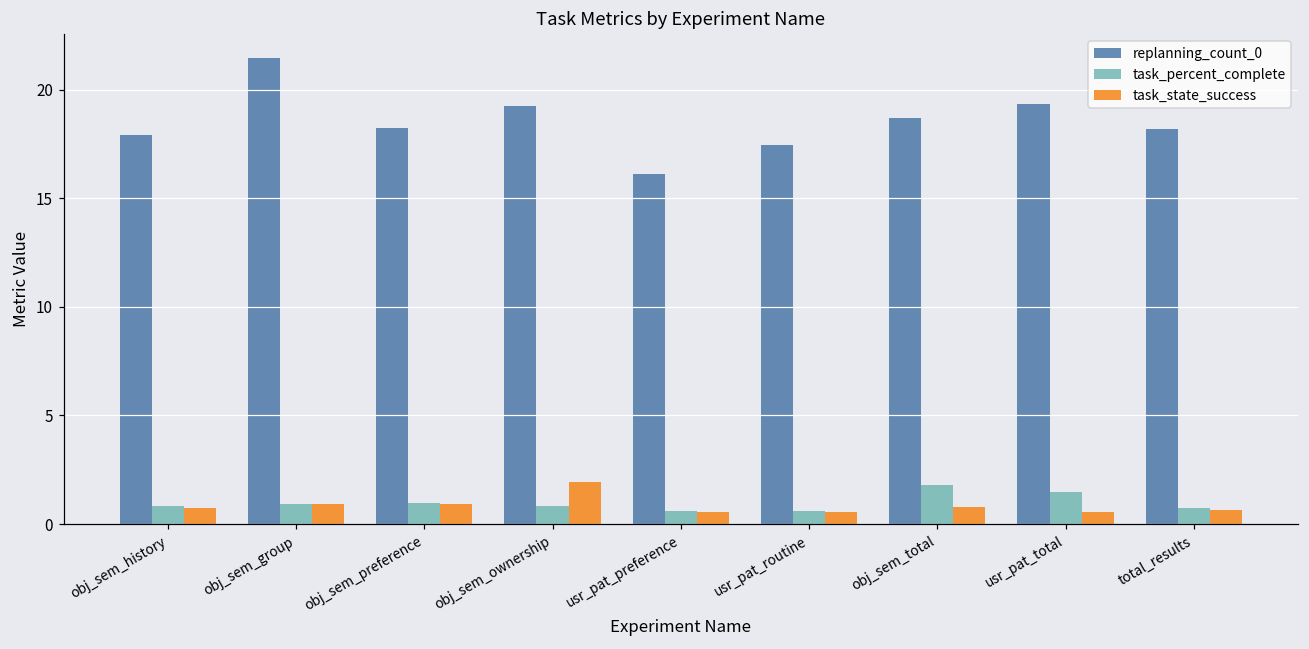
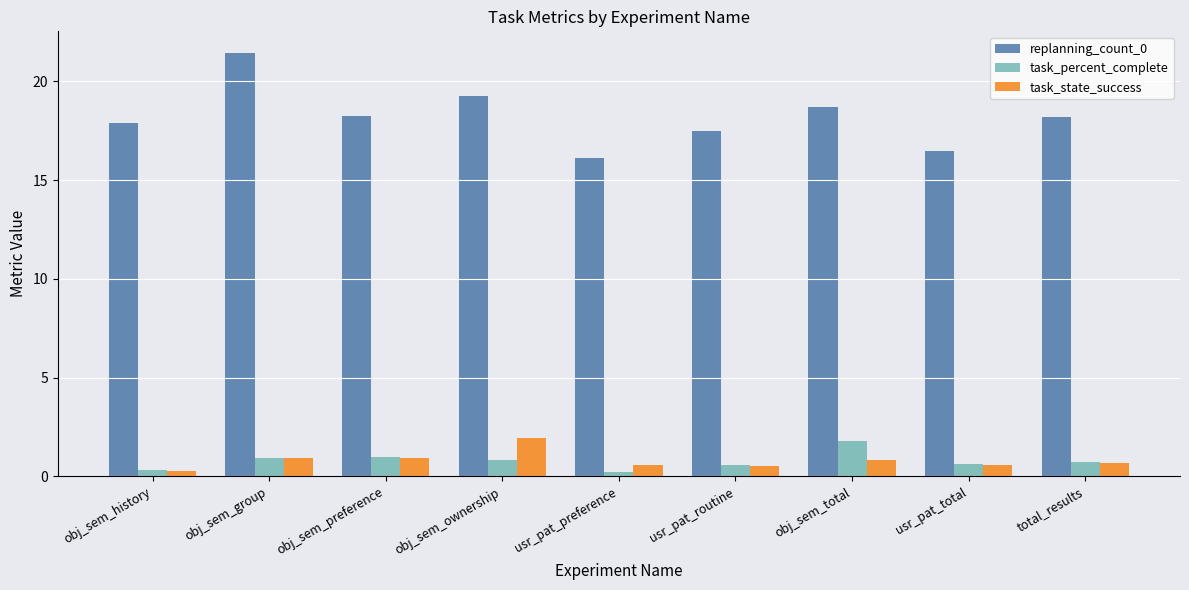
  {
    "replanning_count_0": {
      "obj_sem_history": 17.9,
      "obj_sem_group": 21.5,
      "obj_sem_preference": 18.2,
      "obj_sem_ownership": 19.3,
      "usr_pat_preference": 16.1,
      "usr_pat_routine": 17.5,
      "obj_sem_total": 18.7,
-     "usr_pat_total": 19.3,
+     "usr_pat_total": 16.5,
      "total_results": 18.2
    },
    "task_percent_complete": {
-     "obj_sem_history": 0.8,
+     "obj_sem_history": 0.3,
      "obj_sem_group": 0.9,
      "obj_sem_preference": 1.0,
      "obj_sem_ownership": 0.8,
-     "usr_pat_preference": 0.6,
+     "usr_pat_preference": 0.2,
      "usr_pat_routine": 0.6,
      "obj_sem_total": 1.8,
-     "usr_pat_total": 1.5,
+     "usr_pat_total": 0.6,
      "total_results": 0.7
    },
    "task_state_success": {
-     "obj_sem_history": 0.7,
+     "obj_sem_history": 0.3,
      "obj_sem_group": 0.9,
      "obj_sem_preference": 0.9,
      "obj_sem_ownership": 1.9,
      "usr_pat_preference": 0.6,
      "usr_pat_routine": 0.5,
      "obj_sem_total": 0.8,
      "usr_pat_total": 0.6,
      "total_results": 0.7
    }
  }
